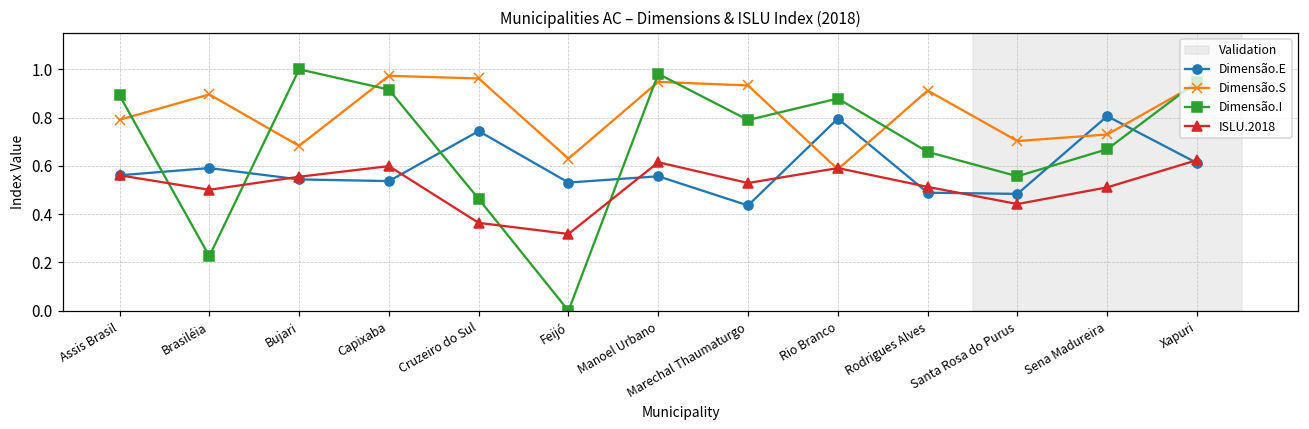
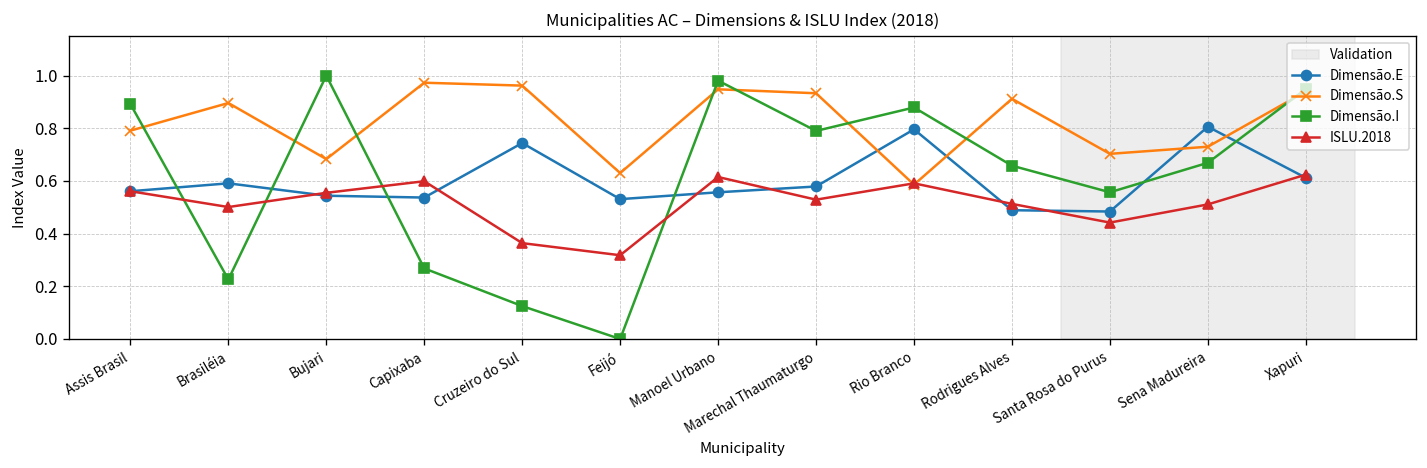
  {
    "Dimensão.E": {
      "Brasiléia": 0.59,
      "Capixaba": 0.54,
      "Cruzeiro do Sul": 0.74,
      "Feijó": 0.53,
      "Manoel Urbano": 0.56,
-     "Marechal Thaumaturgo": 0.44,
+     "Marechal Thaumaturgo": 0.58,
      "Rio Branco": 0.80,
      "Rodrigues Alves": 0.49,
      "Santa Rosa do Purus": 0.48,
      "Sena Madureira": 0.81,
      "Xapuri": 0.61
    },
    "Dimensão.S": {
      "Assis Brasil": 0.79,
      "Brasiléia": 0.90,
      "Bujari": 0.68,
      "Capixaba": 0.97,
      "Cruzeiro do Sul": 0.96,
      "Feijó": 0.63,
      "Manoel Urbano": 0.95,
      "Marechal Thaumaturgo": 0.93,
      "Rodrigues Alves": 0.91,
      "Santa Rosa do Purus": 0.70,
      "Sena Madureira": 0.73
    },
    "Dimensão.I": {
      "Assis Brasil": 0.89,
      "Brasiléia": 0.23,
      "Bujari": 1.00,
-     "Capixaba": 0.92,
-     "Cruzeiro do Sul": 0.46,
+     "Capixaba": 0.27,
+     "Cruzeiro do Sul": 0.13,
      "Feijó": 0.00,
      "Manoel Urbano": 0.98,
      "Marechal Thaumaturgo": 0.79,
      "Rio Branco": 0.88,
      "Rodrigues Alves": 0.66,
      "Santa Rosa do Purus": 0.56,
      "Sena Madureira": 0.67
    },
    "ISLU.2018": {
      "Brasiléia": 0.50,
      "Capixaba": 0.60,
      "Cruzeiro do Sul": 0.36,
      "Feijó": 0.32,
      "Manoel Urbano": 0.62,
      "Marechal Thaumaturgo": 0.53,
      "Rodrigues Alves": 0.51,
      "Santa Rosa do Purus": 0.44,
      "Sena Madureira": 0.51,
      "Xapuri": 0.62
    }
  }
